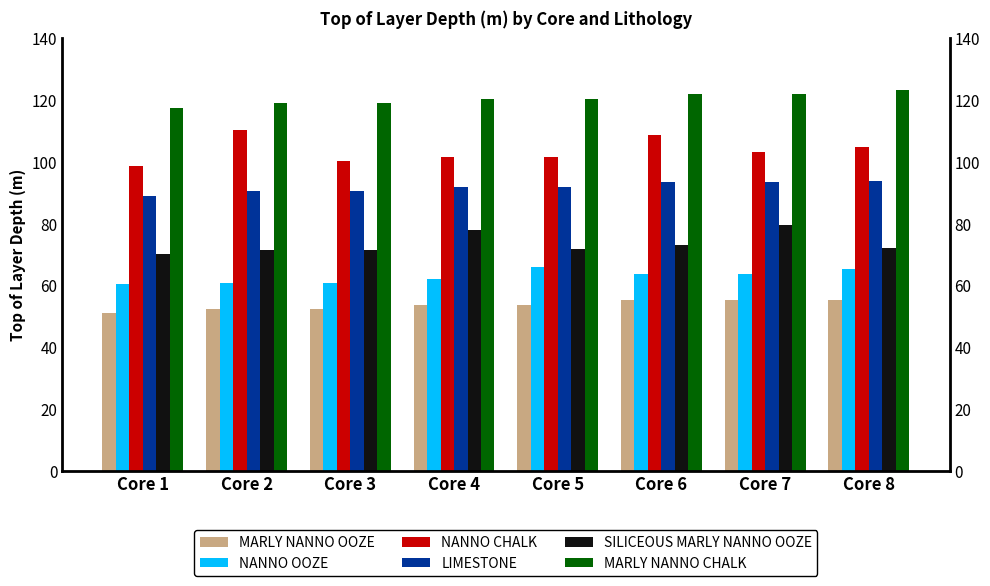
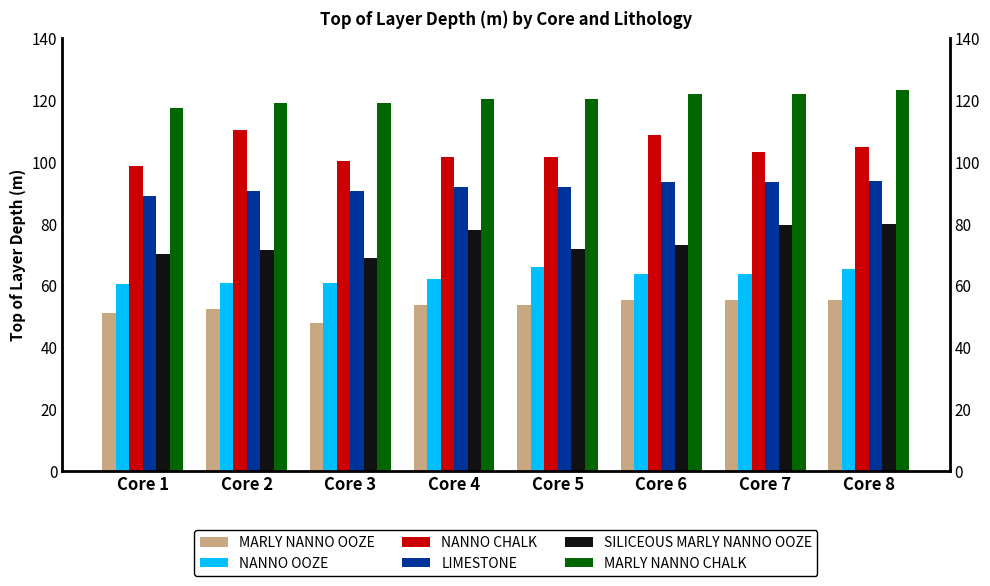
  {
    "MARLY NANNO OOZE": {
      "Core 1": 51,
      "Core 2": 52,
-     "Core 3": 52,
+     "Core 3": 48,
      "Core 4": 54,
      "Core 5": 54,
      "Core 6": 55,
      "Core 7": 55,
      "Core 8": 55
    },
    "NANNO OOZE": {
      "Core 1": 60,
      "Core 2": 61,
      "Core 3": 61,
      "Core 4": 62,
      "Core 5": 66,
      "Core 6": 64,
      "Core 7": 64,
      "Core 8": 65
    },
    "NANNO CHALK": {
      "Core 1": 99,
      "Core 2": 110,
      "Core 3": 100,
      "Core 4": 102,
      "Core 5": 102,
      "Core 6": 109,
      "Core 7": 103,
      "Core 8": 105
    },
    "LIMESTONE": {
      "Core 1": 89,
      "Core 2": 91,
      "Core 3": 91,
      "Core 4": 92,
      "Core 5": 92,
      "Core 6": 94,
      "Core 7": 94,
      "Core 8": 94
    },
    "SILICEOUS MARLY NANNO OOZE": {
      "Core 1": 70,
      "Core 2": 72,
-     "Core 3": 72,
+     "Core 3": 69,
      "Core 4": 78,
      "Core 5": 72,
      "Core 6": 73,
      "Core 7": 80,
-     "Core 8": 72
+     "Core 8": 80
    },
    "MARLY NANNO CHALK": {
      "Core 1": 117,
      "Core 2": 119,
      "Core 3": 119,
      "Core 4": 120,
      "Core 5": 120,
      "Core 6": 122,
      "Core 7": 122,
      "Core 8": 123
    }
  }
